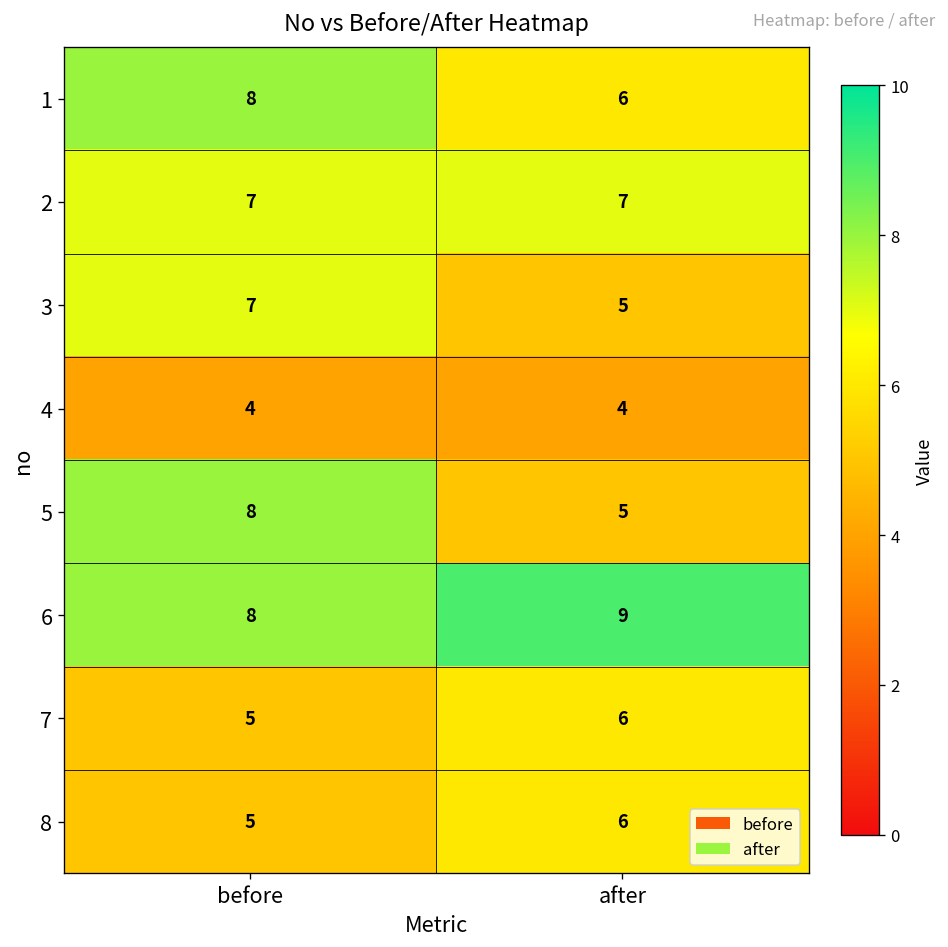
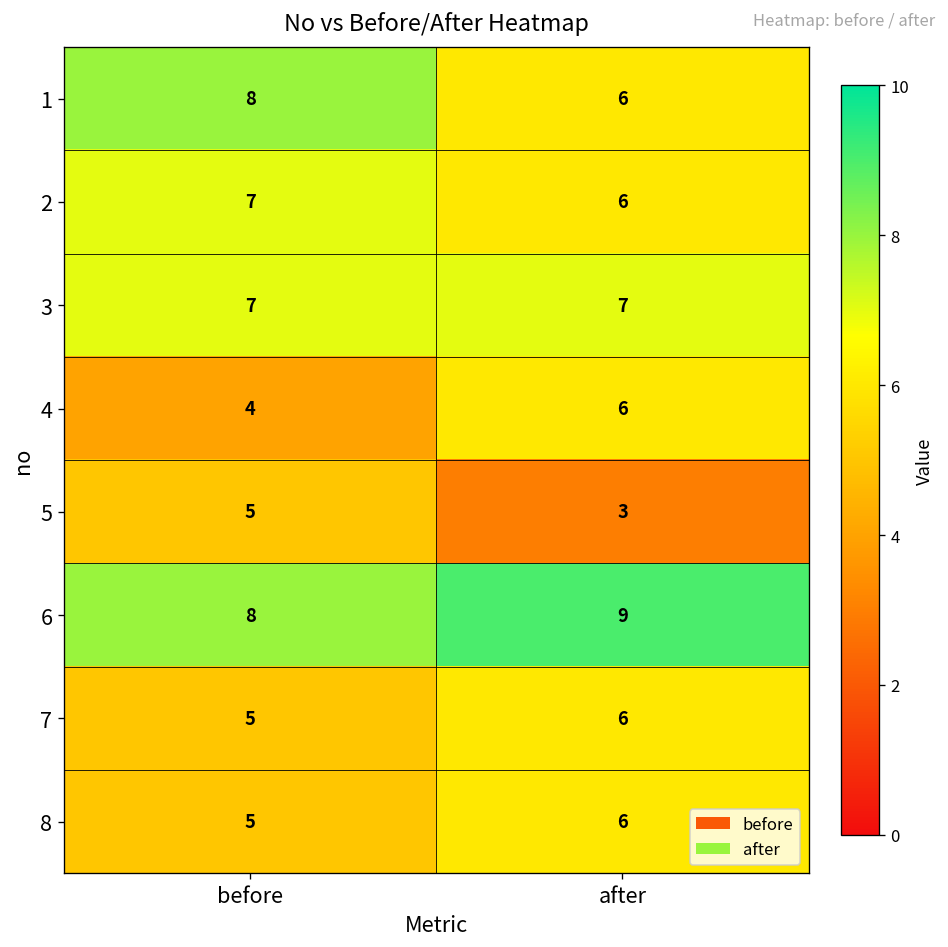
  {
    "1": {
      "before": 8,
      "after": 6
    },
    "2": {
      "before": 7,
-     "after": 7
+     "after": 6
    },
    "3": {
      "before": 7,
-     "after": 5
+     "after": 7
    },
    "4": {
      "before": 4,
-     "after": 4
+     "after": 6
    },
    "5": {
-     "before": 8,
-     "after": 5
+     "before": 5,
+     "after": 3
    },
    "6": {
      "before": 8,
      "after": 9
    },
    "7": {
      "before": 5,
      "after": 6
    },
    "8": {
      "before": 5,
      "after": 6
    }
  }
